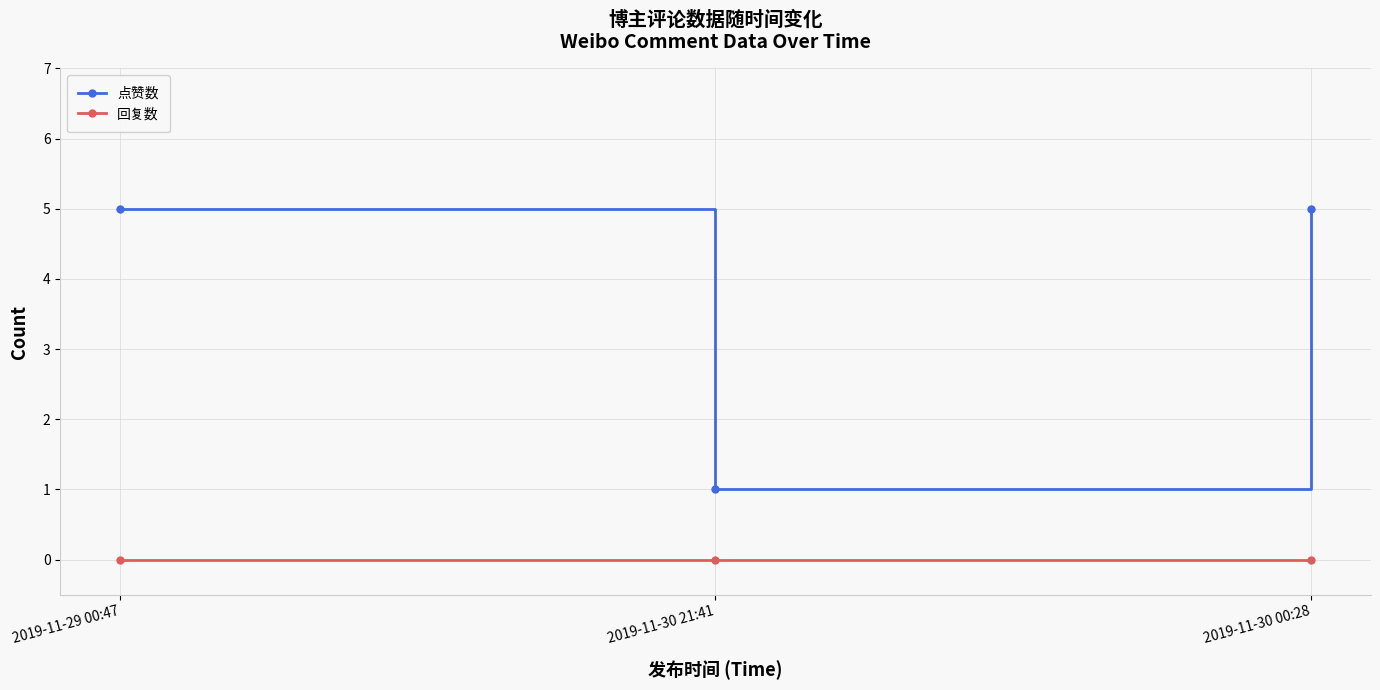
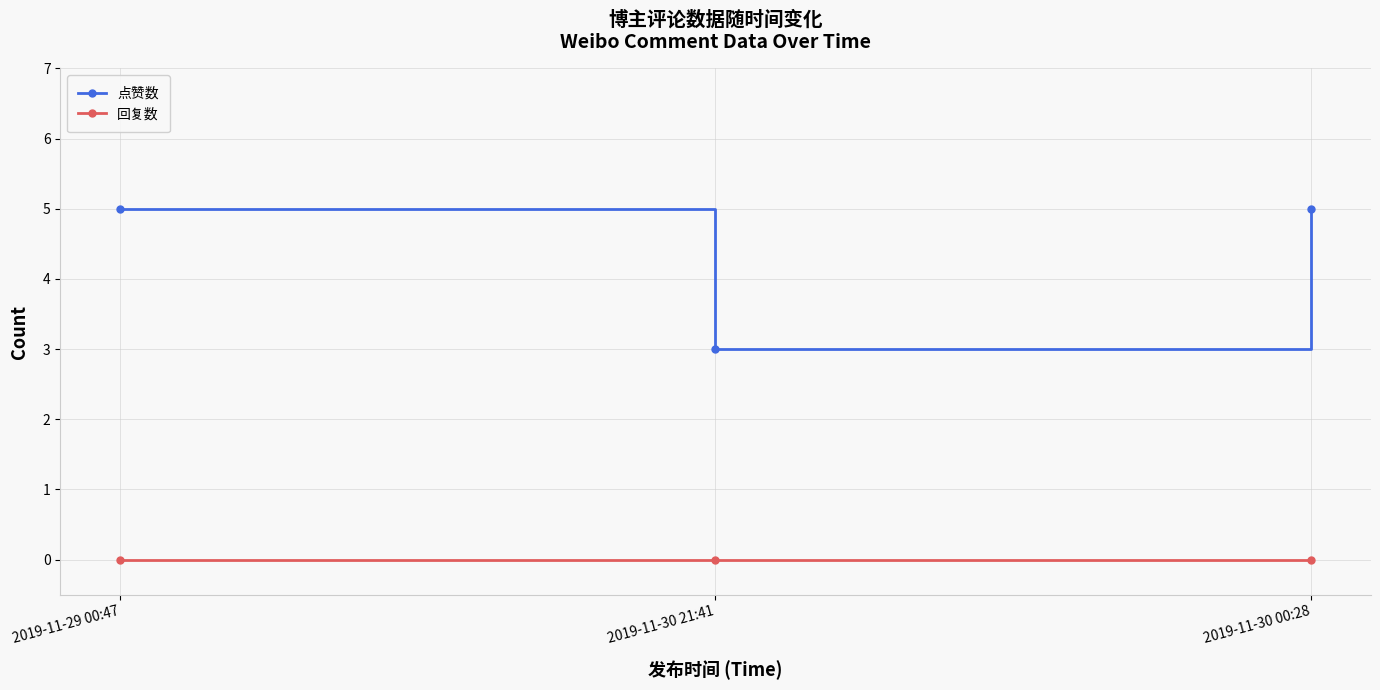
  {
    "点赞数": {
      "2019-11-29 00:47": 5,
-     "2019-11-30 21:41": 1,
+     "2019-11-30 21:41": 3,
      "2019-11-30 00:28": 5
    },
    "回复数": {
      "2019-11-29 00:47": 0,
      "2019-11-30 21:41": 0,
      "2019-11-30 00:28": 0
    }
  }
